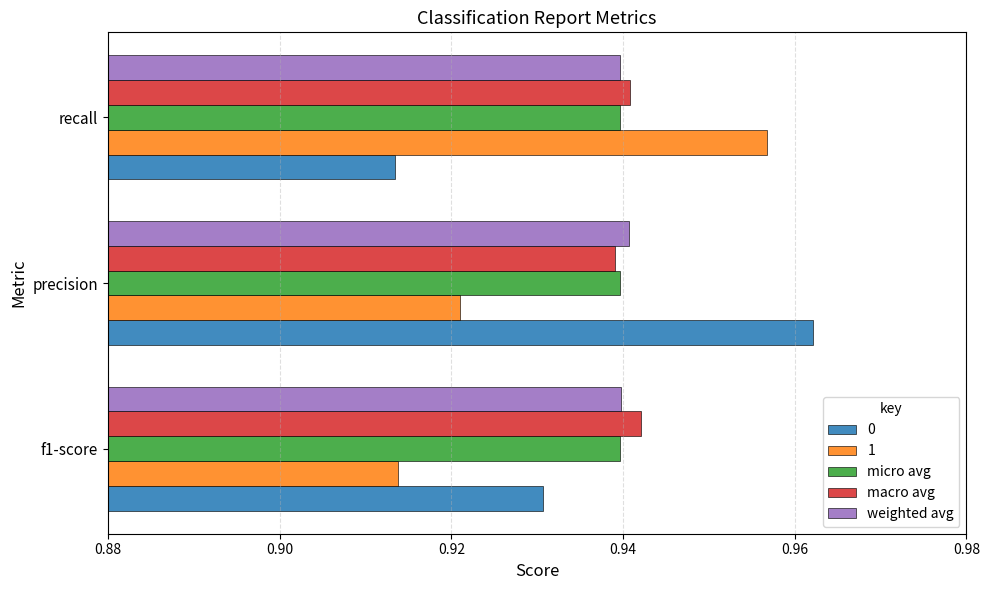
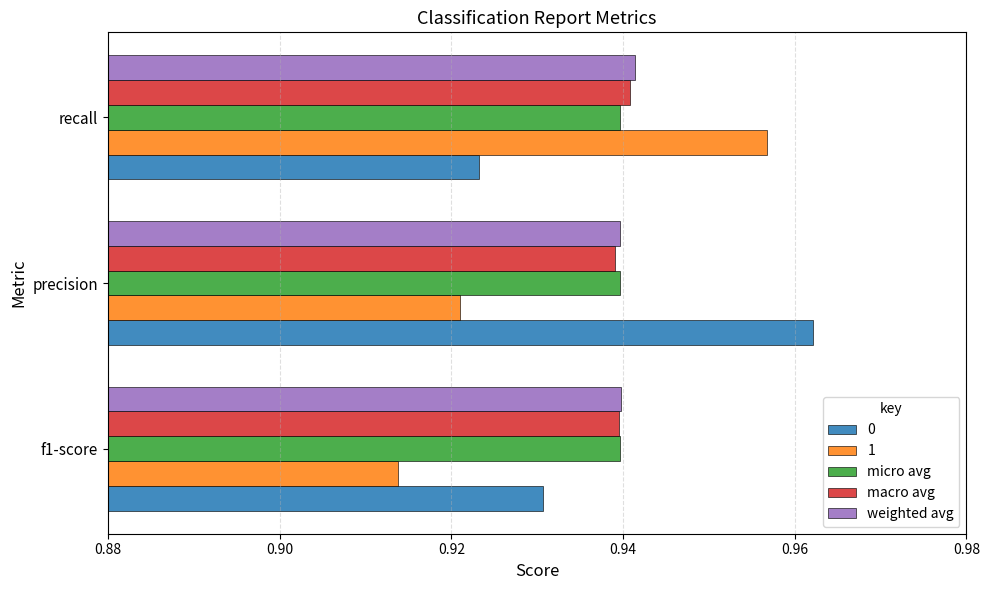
  {
    "0": {
-     "recall": 0.913,
+     "recall": 0.923,
      "precision": 0.962,
      "f1-score": 0.931
    },
    "1": {
      "recall": 0.957,
      "precision": 0.921,
      "f1-score": 0.914
    },
    "micro avg": {
      "recall": 0.940,
      "precision": 0.940,
      "f1-score": 0.940
    },
    "macro avg": {
      "recall": 0.941,
      "precision": 0.939,
-     "f1-score": 0.942
+     "f1-score": 0.940
    },
    "weighted avg": {
-     "recall": 0.940,
-     "precision": 0.941,
+     "recall": 0.941,
+     "precision": 0.940,
      "f1-score": 0.940
    }
  }
